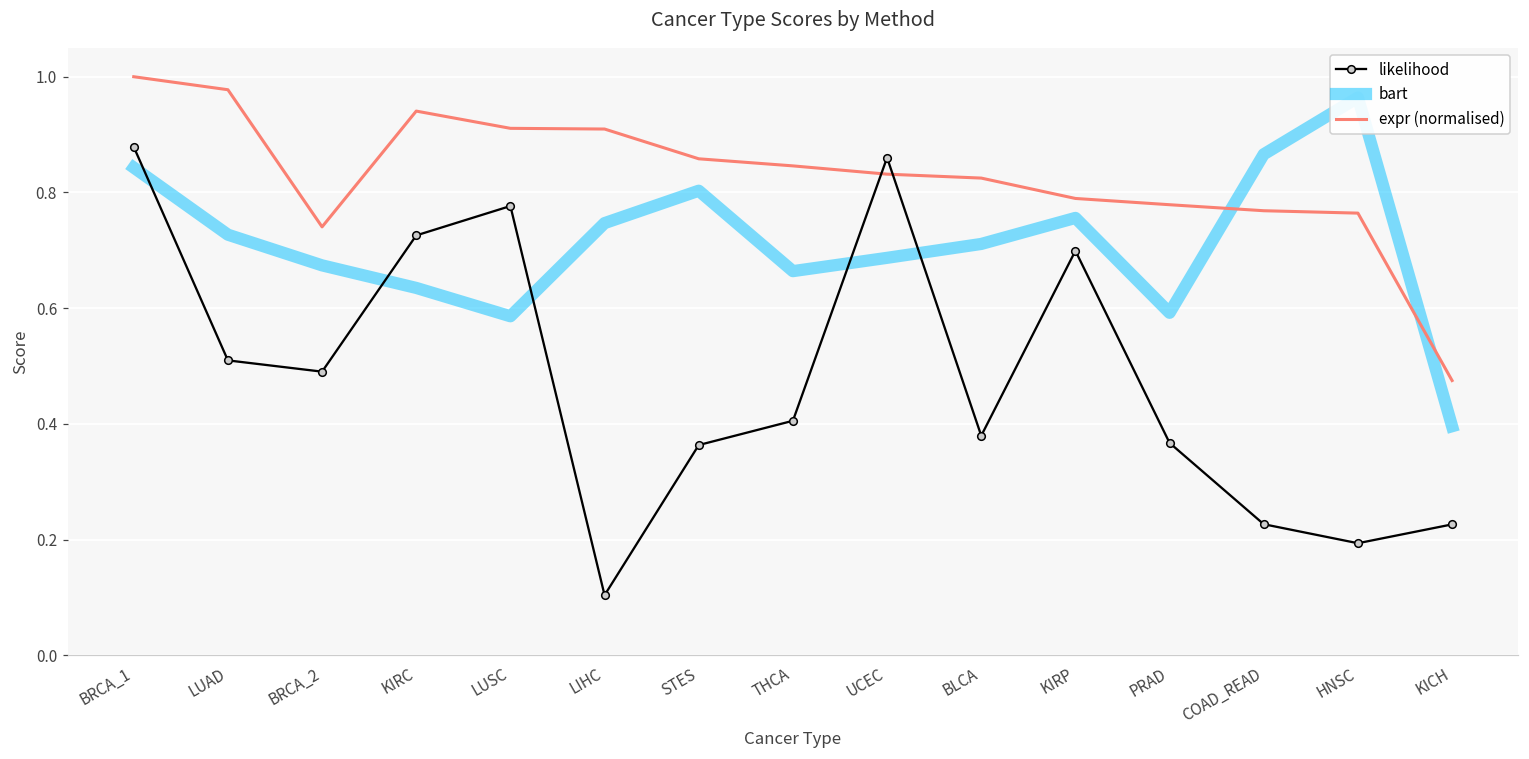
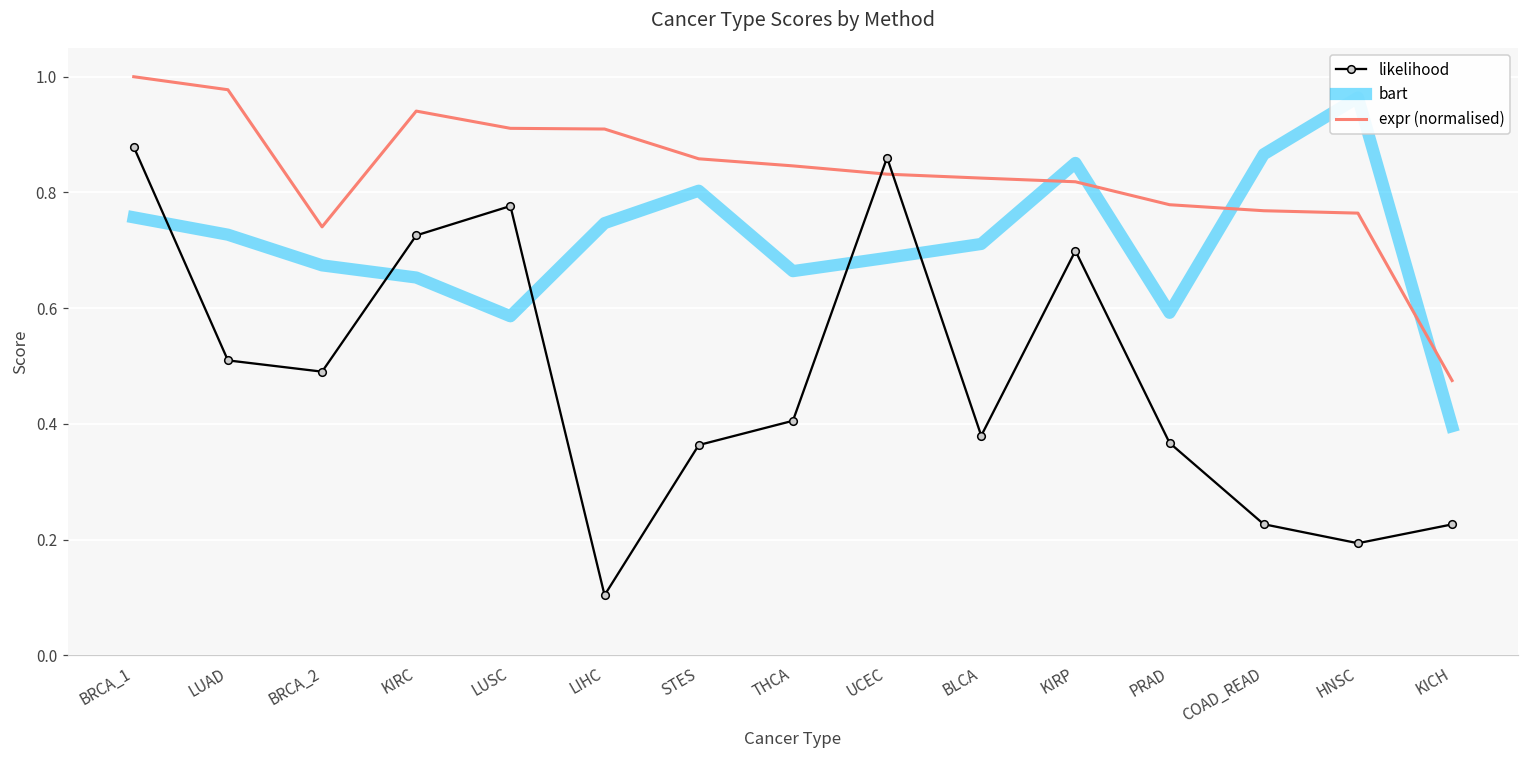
  {
    "likelihood": {
      "BRCA_1": 0.88,
      "LUAD": 0.51,
      "BRCA_2": 0.49,
      "KIRC": 0.73,
      "LUSC": 0.78,
      "LIHC": 0.10,
      "STES": 0.36,
      "THCA": 0.41,
      "UCEC": 0.86,
      "BLCA": 0.38,
      "KIRP": 0.70,
      "PRAD": 0.37,
      "COAD_READ": 0.23,
      "HNSC": 0.19,
      "KICH": 0.23
    },
    "bart": {
-     "BRCA_1": 0.84,
+     "BRCA_1": 0.76,
      "LUAD": 0.73,
      "BRCA_2": 0.67,
-     "KIRC": 0.64,
+     "KIRC": 0.65,
      "LUSC": 0.59,
      "LIHC": 0.75,
      "STES": 0.80,
      "THCA": 0.66,
      "UCEC": 0.69,
      "BLCA": 0.71,
-     "KIRP": 0.76,
+     "KIRP": 0.85,
      "PRAD": 0.59,
      "COAD_READ": 0.87,
      "KICH": 0.40
    },
    "expr (normalised)": {
      "BRCA_1": 1.00,
      "LUAD": 0.98,
      "BRCA_2": 0.74,
      "KIRC": 0.94,
      "LUSC": 0.91,
      "LIHC": 0.91,
      "STES": 0.86,
      "THCA": 0.85,
      "UCEC": 0.83,
      "BLCA": 0.82,
-     "KIRP": 0.79,
+     "KIRP": 0.82,
      "PRAD": 0.78,
      "COAD_READ": 0.77,
      "HNSC": 0.76,
      "KICH": 0.47
    }
  }
